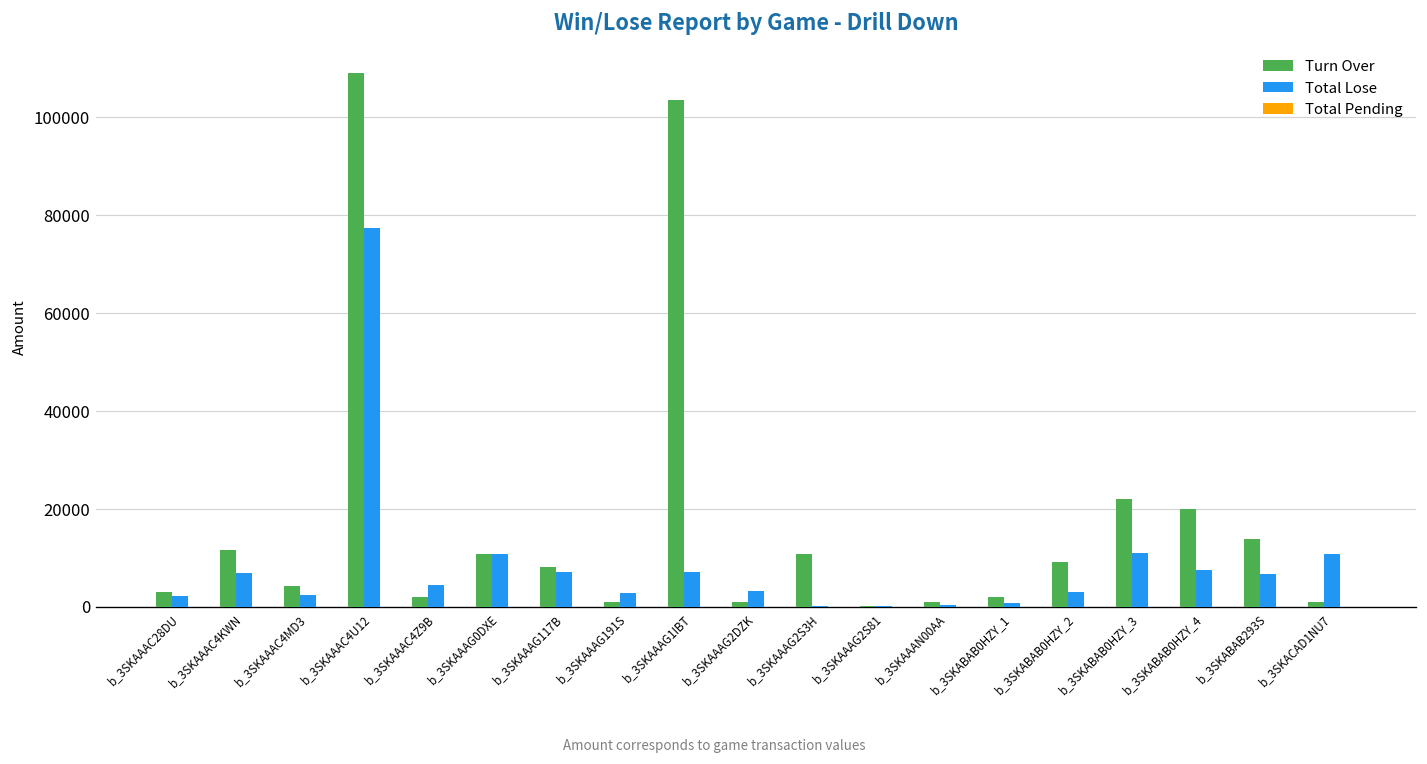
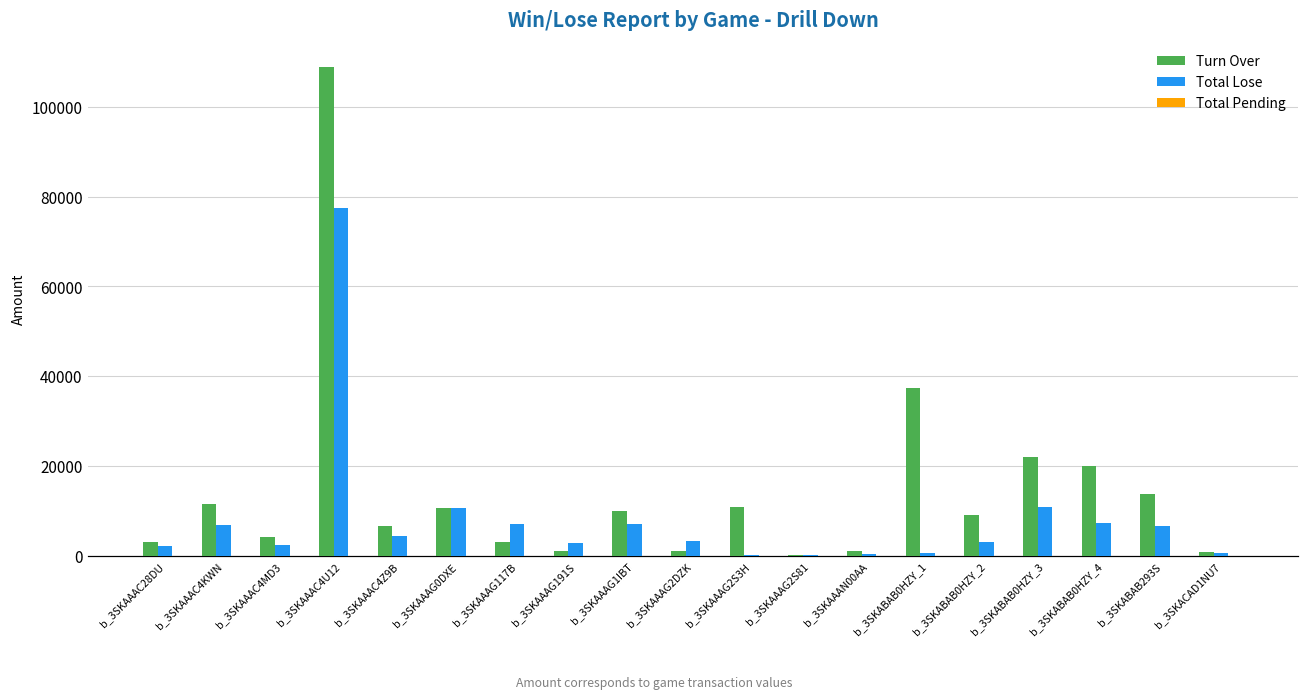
  {
    "Turn Over": {
      "b_3SKAAAC28DU": 3000,
      "b_3SKAAAC4KWN": 12000,
      "b_3SKAAAC4MD3": 4000,
      "b_3SKAAAC4U12": 109000,
-     "b_3SKAAAC4Z9B": 2000,
+     "b_3SKAAAC4Z9B": 7000,
      "b_3SKAAAG0DXE": 11000,
-     "b_3SKAAAG117B": 8000,
+     "b_3SKAAAG117B": 3000,
      "b_3SKAAAG191S": 1000,
-     "b_3SKAAAG1IBT": 104000,
+     "b_3SKAAAG1IBT": 10000,
      "b_3SKAAAG2DZK": 1000,
      "b_3SKAAAG2S3H": 11000,
      "b_3SKAAAN00AA": 1000,
-     "b_3SKABAB0HZY_1": 2000,
+     "b_3SKABAB0HZY_1": 37000,
      "b_3SKABAB0HZY_2": 9000,
      "b_3SKABAB0HZY_3": 22000,
      "b_3SKABAB0HZY_4": 20000,
      "b_3SKABAB293S": 14000,
      "b_3SKACAD1NU7": 1000
    },
    "Total Lose": {
      "b_3SKAAAC28DU": 2000,
      "b_3SKAAAC4KWN": 7000,
      "b_3SKAAAC4MD3": 2000,
      "b_3SKAAAC4U12": 77000,
      "b_3SKAAAC4Z9B": 4000,
      "b_3SKAAAG0DXE": 11000,
      "b_3SKAAAG117B": 7000,
      "b_3SKAAAG191S": 3000,
      "b_3SKAAAG1IBT": 7000,
      "b_3SKAAAG2DZK": 3000,
      "b_3SKABAB0HZY_1": 1000,
      "b_3SKABAB0HZY_2": 3000,
      "b_3SKABAB0HZY_3": 11000,
      "b_3SKABAB0HZY_4": 7000,
      "b_3SKABAB293S": 7000,
-     "b_3SKACAD1NU7": 11000
+     "b_3SKACAD1NU7": 1000
    },
    "Total Pending": {
      "b_3SKAAAC28DU": 0,
      "b_3SKAAAC4KWN": 0,
      "b_3SKAAAC4MD3": 0,
      "b_3SKAAAC4U12": 0,
      "b_3SKAAAC4Z9B": 0,
      "b_3SKAAAG0DXE": 0,
      "b_3SKAAAG117B": 0,
      "b_3SKAAAG191S": 0,
      "b_3SKAAAG1IBT": 0,
      "b_3SKAAAG2DZK": 0,
      "b_3SKAAAG2S3H": 0,
      "b_3SKAAAG2S81": 0,
      "b_3SKAAAN00AA": 0,
      "b_3SKABAB0HZY_1": 0,
      "b_3SKABAB0HZY_2": 0,
      "b_3SKABAB0HZY_3": 0,
      "b_3SKABAB0HZY_4": 0,
      "b_3SKABAB293S": 0,
      "b_3SKACAD1NU7": 0
    }
  }
